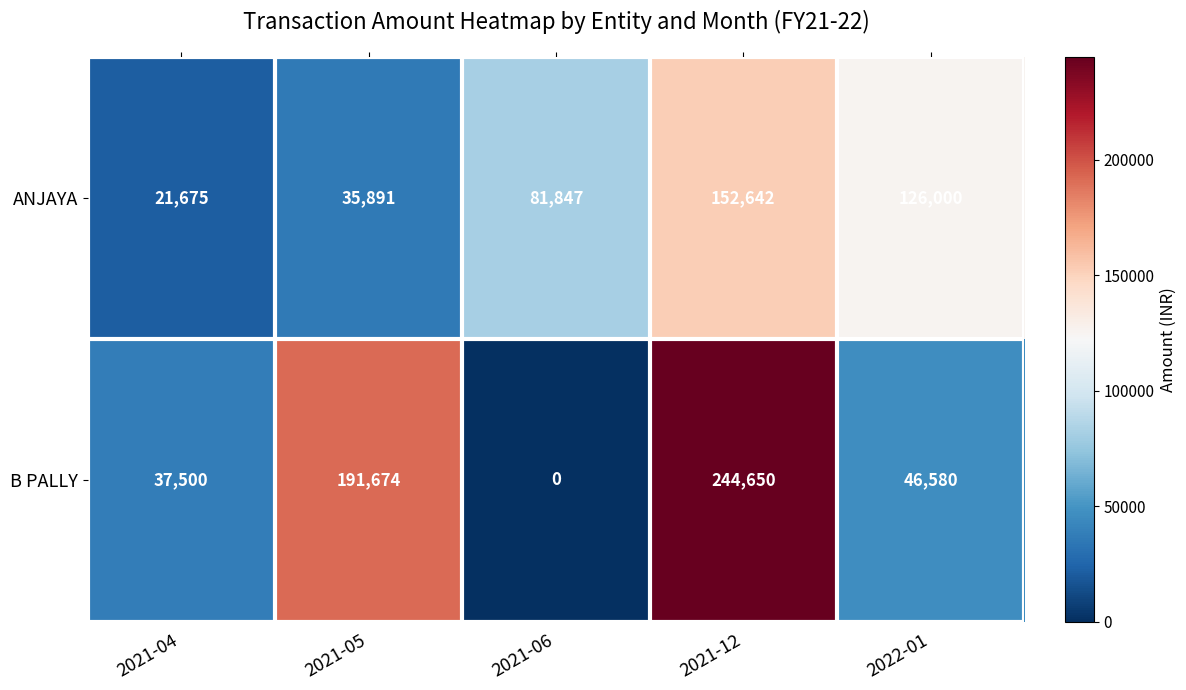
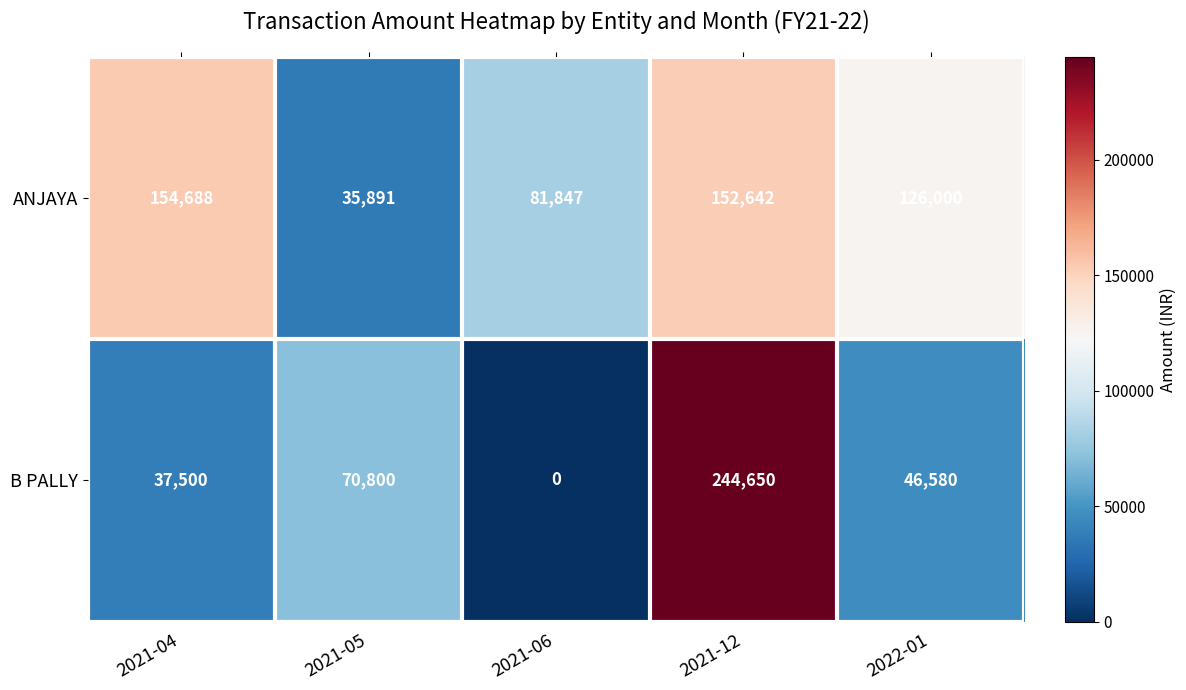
  {
    "ANJAYA": {
-     "2021-04": "21,675",
+     "2021-04": "154,688",
      "2021-05": "35,891",
      "2021-06": "81,847",
      "2021-12": "152,642"
    },
    "B PALLY": {
      "2021-04": "37,500",
-     "2021-05": "191,674",
+     "2021-05": "70,800",
      "2021-06": "0",
      "2021-12": "244,650",
      "2022-01": "46,580"
    }
  }
